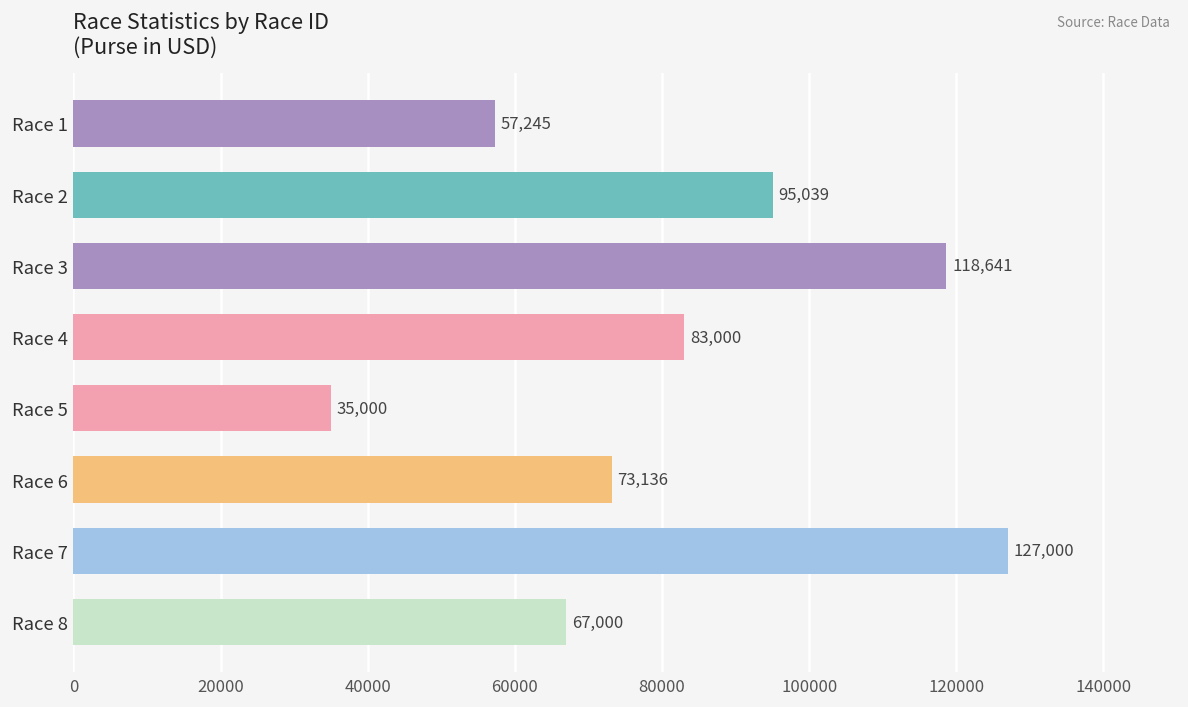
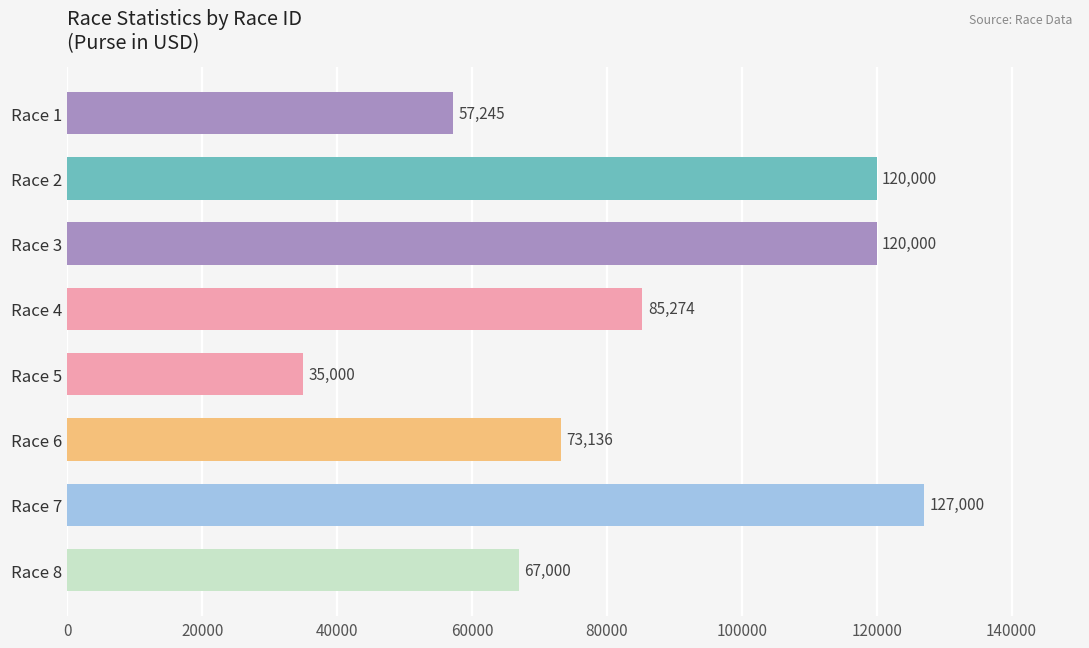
  {
    "Race 1": "57,245",
-   "Race 2": "95,039",
-   "Race 3": "118,641",
-   "Race 4": "83,000",
+   "Race 2": "120,000",
+   "Race 3": "120,000",
+   "Race 4": "85,274",
    "Race 5": "35,000",
    "Race 6": "73,136",
    "Race 7": "127,000",
    "Race 8": "67,000"
  }
